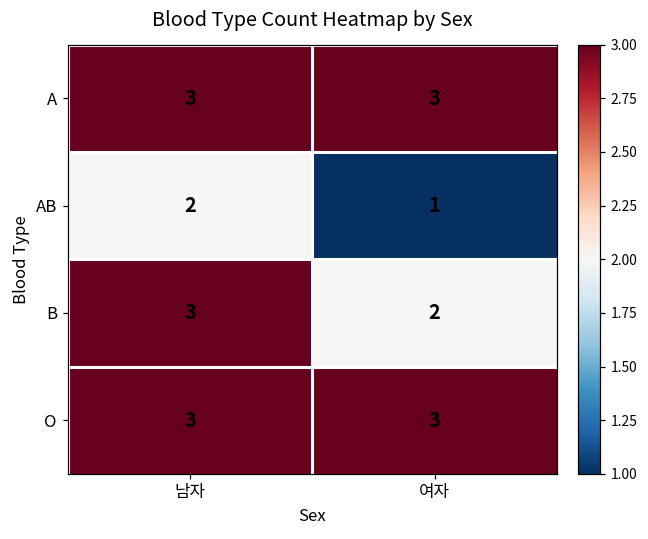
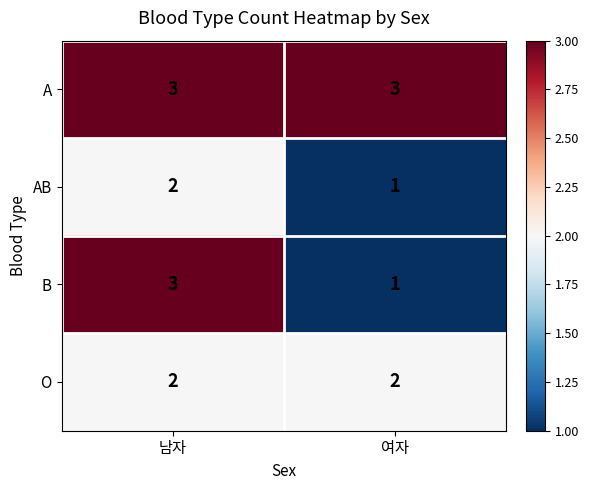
  {
    "A": {
      "남자": 3,
      "여자": 3
    },
    "AB": {
      "남자": 2,
      "여자": 1
    },
    "B": {
      "남자": 3,
-     "여자": 2
+     "여자": 1
    },
    "O": {
-     "남자": 3,
-     "여자": 3
+     "남자": 2,
+     "여자": 2
    }
  }
